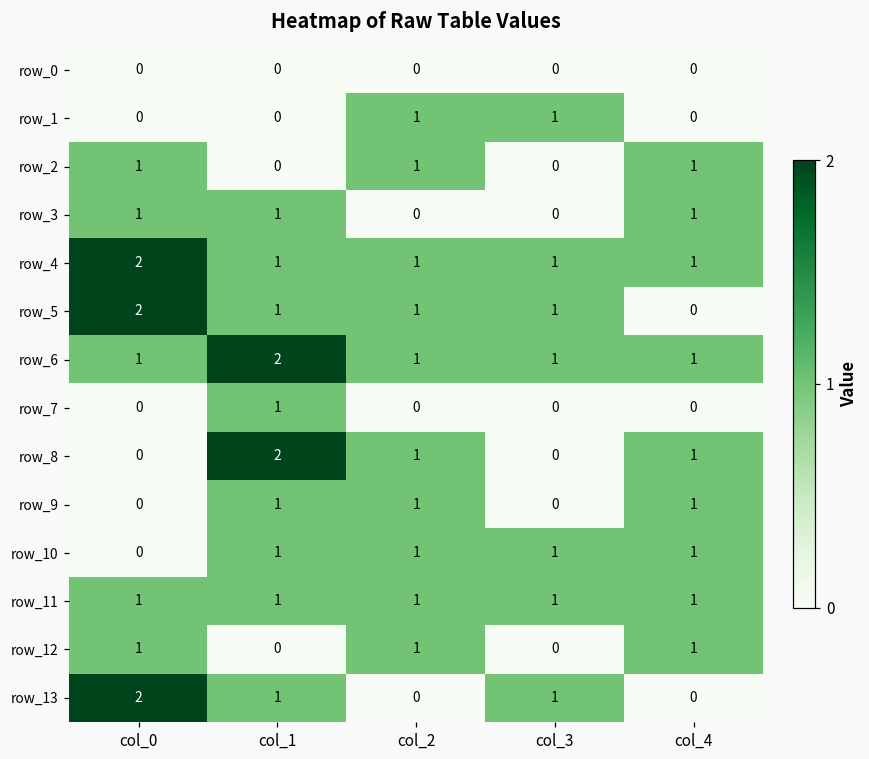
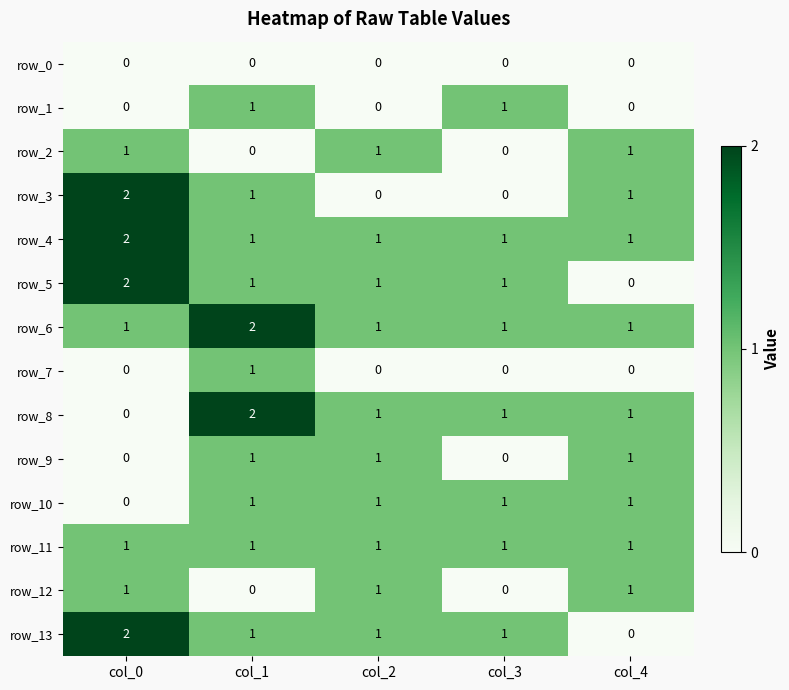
  {
    "row_0": {
      "col_0": 0,
      "col_1": 0,
      "col_2": 0,
      "col_3": 0,
      "col_4": 0
    },
    "row_1": {
      "col_0": 0,
-     "col_1": 0,
-     "col_2": 1,
+     "col_1": 1,
+     "col_2": 0,
      "col_3": 1,
      "col_4": 0
    },
    "row_2": {
      "col_0": 1,
      "col_1": 0,
      "col_2": 1,
      "col_3": 0,
      "col_4": 1
    },
    "row_3": {
-     "col_0": 1,
+     "col_0": 2,
      "col_1": 1,
      "col_2": 0,
      "col_3": 0,
      "col_4": 1
    },
    "row_4": {
      "col_0": 2,
      "col_1": 1,
      "col_2": 1,
      "col_3": 1,
      "col_4": 1
    },
    "row_5": {
      "col_0": 2,
      "col_1": 1,
      "col_2": 1,
      "col_3": 1,
      "col_4": 0
    },
    "row_6": {
      "col_0": 1,
      "col_1": 2,
      "col_2": 1,
      "col_3": 1,
      "col_4": 1
    },
    "row_7": {
      "col_0": 0,
      "col_1": 1,
      "col_2": 0,
      "col_3": 0,
      "col_4": 0
    },
    "row_8": {
      "col_0": 0,
      "col_1": 2,
      "col_2": 1,
-     "col_3": 0,
+     "col_3": 1,
      "col_4": 1
    },
    "row_9": {
      "col_0": 0,
      "col_1": 1,
      "col_2": 1,
      "col_3": 0,
      "col_4": 1
    },
    "row_10": {
      "col_0": 0,
      "col_1": 1,
      "col_2": 1,
      "col_3": 1,
      "col_4": 1
    },
    "row_11": {
      "col_0": 1,
      "col_1": 1,
      "col_2": 1,
      "col_3": 1,
      "col_4": 1
    },
    "row_12": {
      "col_0": 1,
      "col_1": 0,
      "col_2": 1,
      "col_3": 0,
      "col_4": 1
    },
    "row_13": {
      "col_0": 2,
      "col_1": 1,
-     "col_2": 0,
+     "col_2": 1,
      "col_3": 1,
      "col_4": 0
    }
  }
